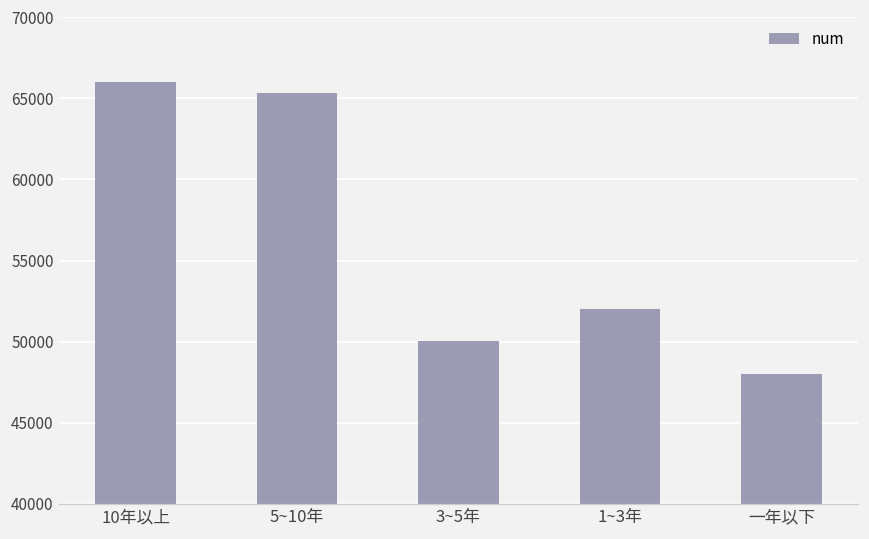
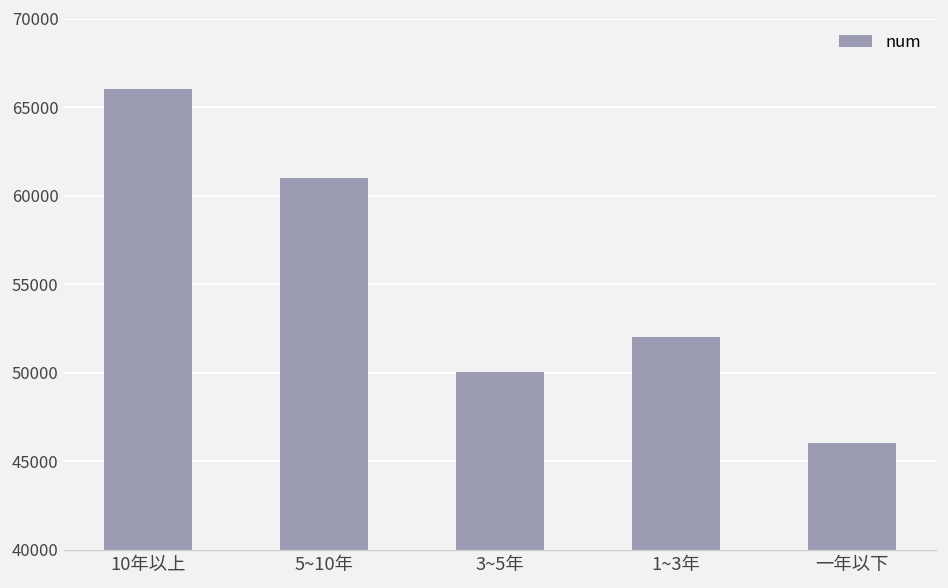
  {
    "10年以上": 66000,
-   "5~10年": 65300,
+   "5~10年": 61000,
    "3~5年": 50000,
    "1~3年": 52000,
-   "一年以下": 48000
+   "一年以下": 46100
  }
